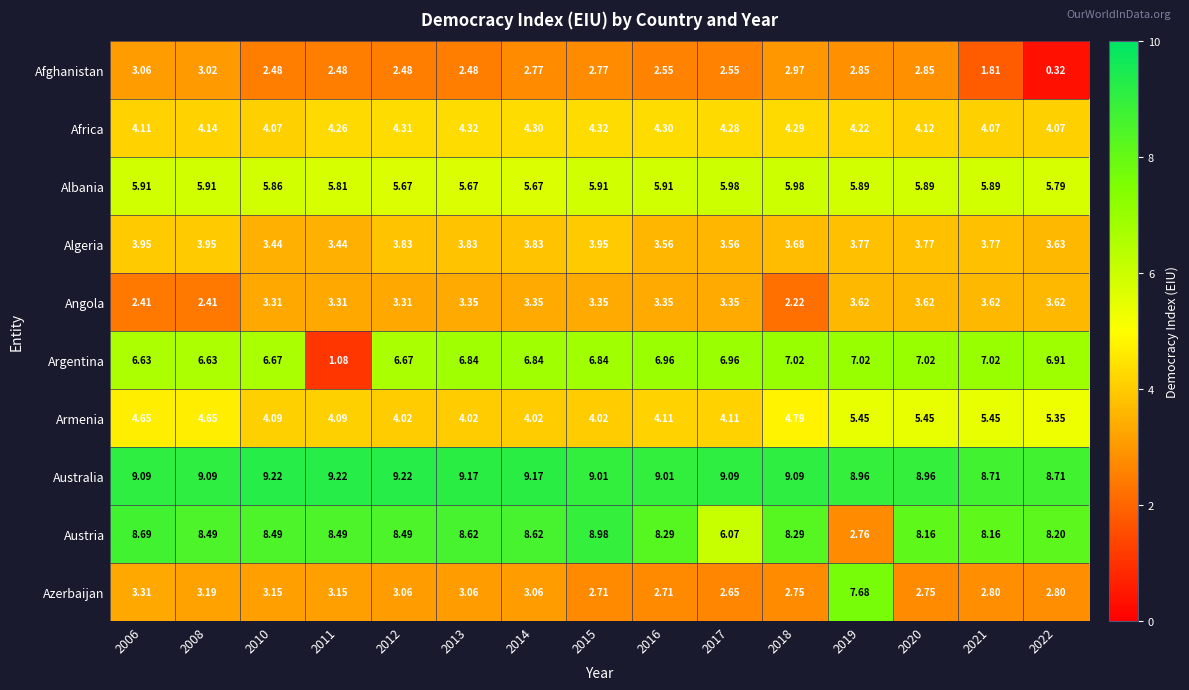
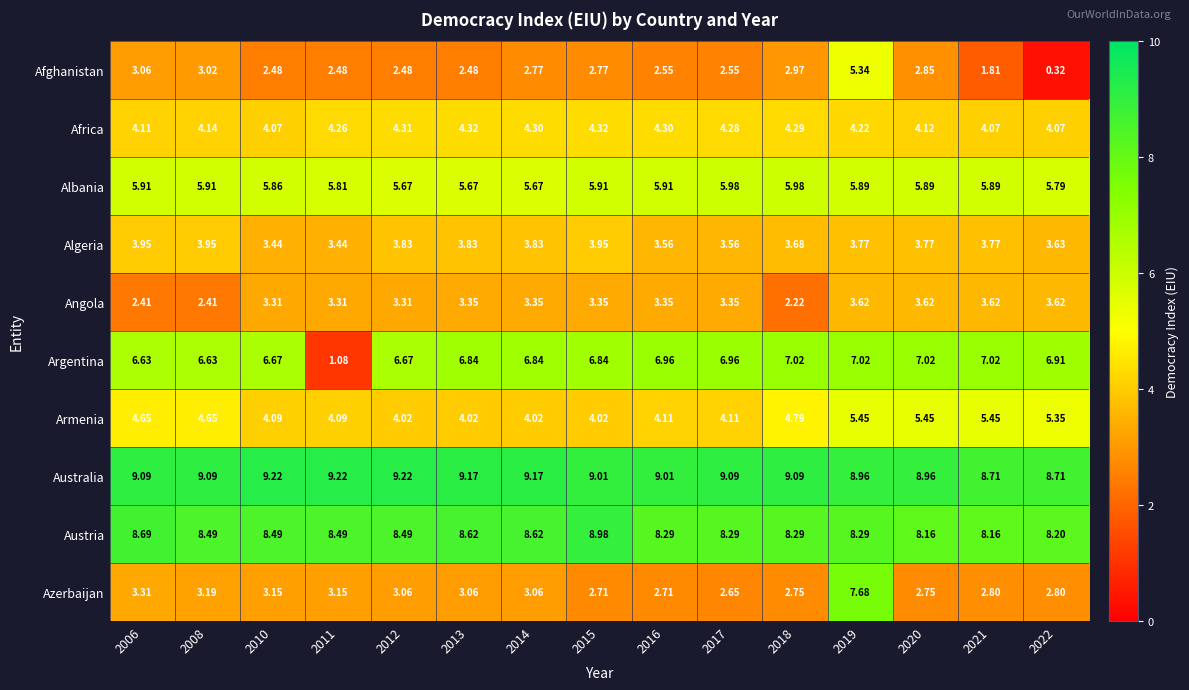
  {
    "Afghanistan": {
      "2006": 3.06,
      "2008": 3.02,
      "2010": 2.48,
      "2011": 2.48,
      "2012": 2.48,
      "2013": 2.48,
      "2014": 2.77,
      "2015": 2.77,
      "2016": 2.55,
      "2017": 2.55,
      "2018": 2.97,
-     "2019": 2.85,
+     "2019": 5.34,
      "2020": 2.85,
      "2021": 1.81,
      "2022": 0.32
    },
    "Africa": {
      "2006": 4.11,
      "2008": 4.14,
      "2010": 4.07,
      "2011": 4.26,
      "2012": 4.31,
      "2013": 4.32,
      "2014": 4.30,
      "2015": 4.32,
      "2016": 4.30,
      "2017": 4.28,
      "2018": 4.29,
      "2019": 4.22,
      "2020": 4.12,
      "2021": 4.07,
      "2022": 4.07
    },
    "Albania": {
      "2006": 5.91,
      "2008": 5.91,
      "2010": 5.86,
      "2011": 5.81,
      "2012": 5.67,
      "2013": 5.67,
      "2014": 5.67,
      "2015": 5.91,
      "2016": 5.91,
      "2017": 5.98,
      "2018": 5.98,
      "2019": 5.89,
      "2020": 5.89,
      "2021": 5.89,
      "2022": 5.79
    },
    "Algeria": {
      "2006": 3.95,
      "2008": 3.95,
      "2010": 3.44,
      "2011": 3.44,
      "2012": 3.83,
      "2013": 3.83,
      "2014": 3.83,
      "2015": 3.95,
      "2016": 3.56,
      "2017": 3.56,
      "2018": 3.68,
      "2019": 3.77,
      "2020": 3.77,
      "2021": 3.77,
      "2022": 3.63
    },
    "Angola": {
      "2006": 2.41,
      "2008": 2.41,
      "2010": 3.31,
      "2011": 3.31,
      "2012": 3.31,
      "2013": 3.35,
      "2014": 3.35,
      "2015": 3.35,
      "2016": 3.35,
      "2017": 3.35,
      "2018": 2.22,
      "2019": 3.62,
      "2020": 3.62,
      "2021": 3.62,
      "2022": 3.62
    },
    "Argentina": {
      "2006": 6.63,
      "2008": 6.63,
      "2010": 6.67,
      "2011": 1.08,
      "2012": 6.67,
      "2013": 6.84,
      "2014": 6.84,
      "2015": 6.84,
      "2016": 6.96,
      "2017": 6.96,
      "2018": 7.02,
      "2019": 7.02,
      "2020": 7.02,
      "2021": 7.02,
      "2022": 6.91
    },
    "Armenia": {
      "2006": 4.65,
      "2008": 4.65,
      "2010": 4.09,
      "2011": 4.09,
      "2012": 4.02,
      "2013": 4.02,
      "2014": 4.02,
      "2015": 4.02,
      "2016": 4.11,
      "2017": 4.11,
      "2018": 4.79,
      "2019": 5.45,
      "2020": 5.45,
      "2021": 5.45,
      "2022": 5.35
    },
    "Australia": {
      "2006": 9.09,
      "2008": 9.09,
      "2010": 9.22,
      "2011": 9.22,
      "2012": 9.22,
      "2013": 9.17,
      "2014": 9.17,
      "2015": 9.01,
      "2016": 9.01,
      "2017": 9.09,
      "2018": 9.09,
      "2019": 8.96,
      "2020": 8.96,
      "2021": 8.71,
      "2022": 8.71
    },
    "Austria": {
      "2006": 8.69,
      "2008": 8.49,
      "2010": 8.49,
      "2011": 8.49,
      "2012": 8.49,
      "2013": 8.62,
      "2014": 8.62,
      "2015": 8.98,
      "2016": 8.29,
-     "2017": 6.07,
+     "2017": 8.29,
      "2018": 8.29,
-     "2019": 2.76,
+     "2019": 8.29,
      "2020": 8.16,
      "2021": 8.16,
      "2022": 8.20
    },
    "Azerbaijan": {
      "2006": 3.31,
      "2008": 3.19,
      "2010": 3.15,
      "2011": 3.15,
      "2012": 3.06,
      "2013": 3.06,
      "2014": 3.06,
      "2015": 2.71,
      "2016": 2.71,
      "2017": 2.65,
      "2018": 2.75,
      "2019": 7.68,
      "2020": 2.75,
      "2021": 2.80,
      "2022": 2.80
    }
  }
